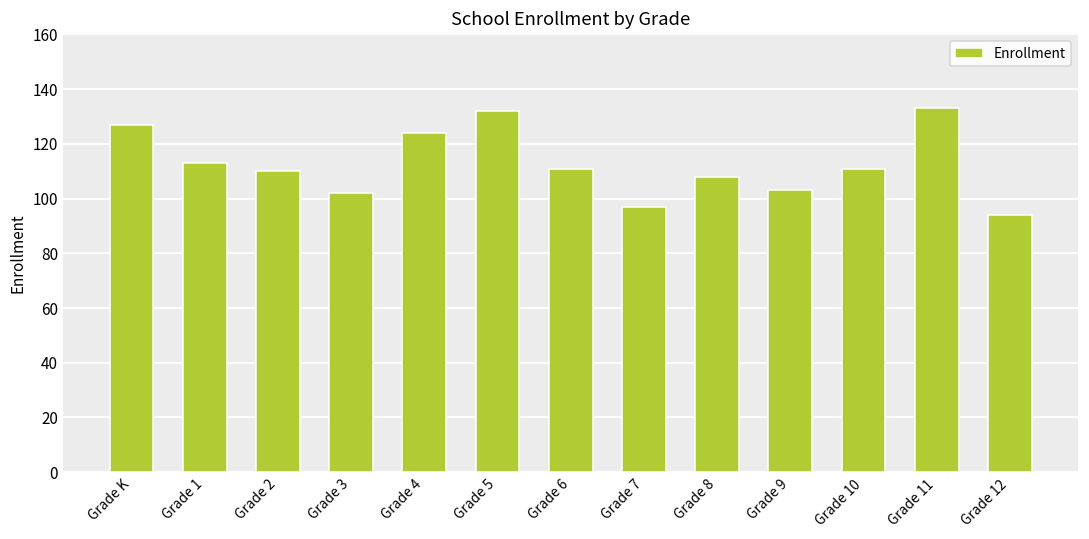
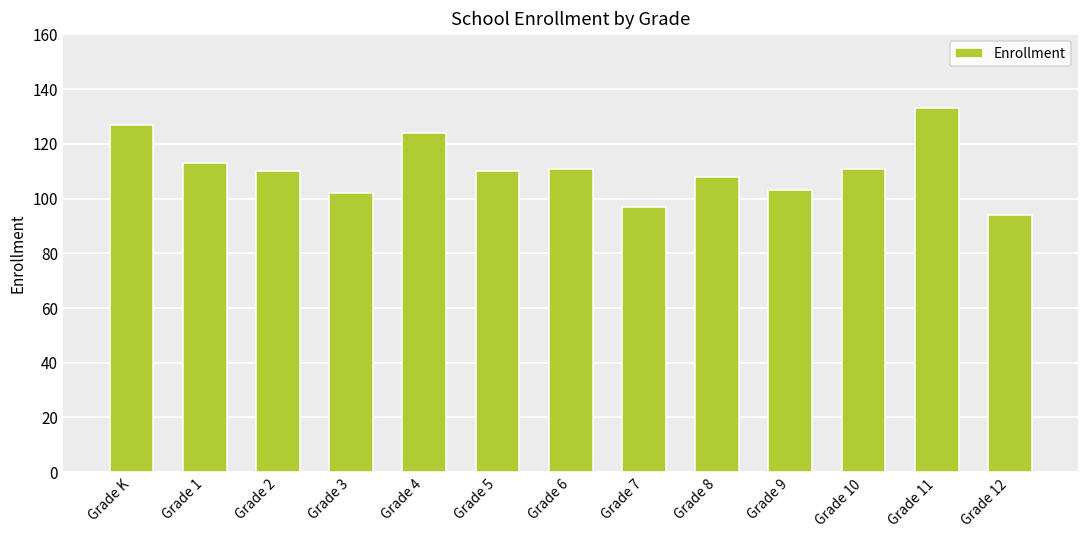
  {
    "Grade K": 127,
    "Grade 1": 113,
    "Grade 2": 110,
    "Grade 3": 102,
    "Grade 4": 124,
-   "Grade 5": 132,
+   "Grade 5": 110,
    "Grade 6": 111,
    "Grade 7": 97,
    "Grade 8": 108,
    "Grade 9": 103,
    "Grade 10": 111,
    "Grade 11": 133,
    "Grade 12": 94
  }
